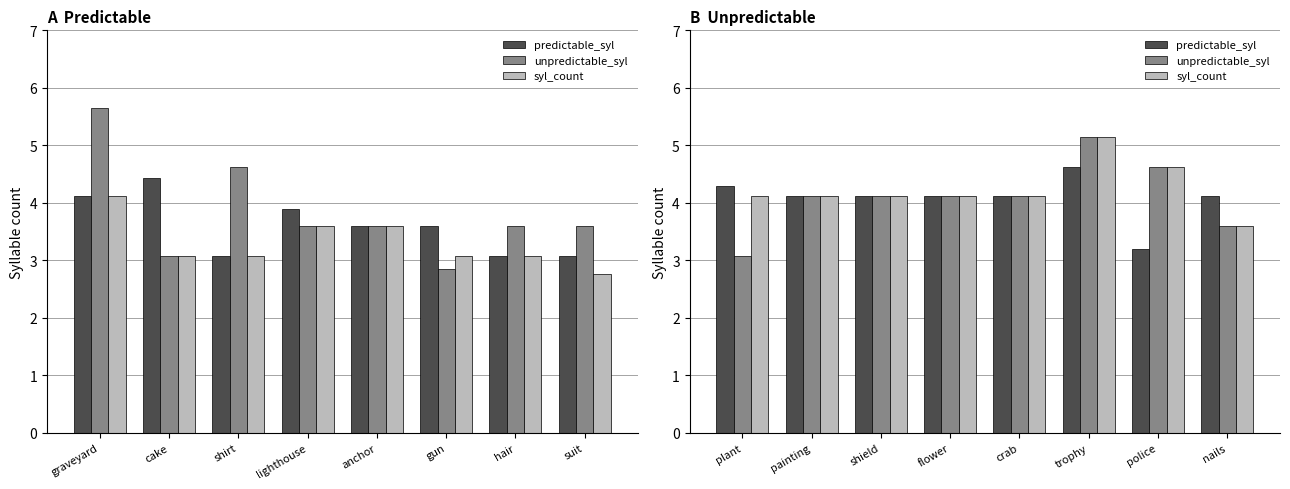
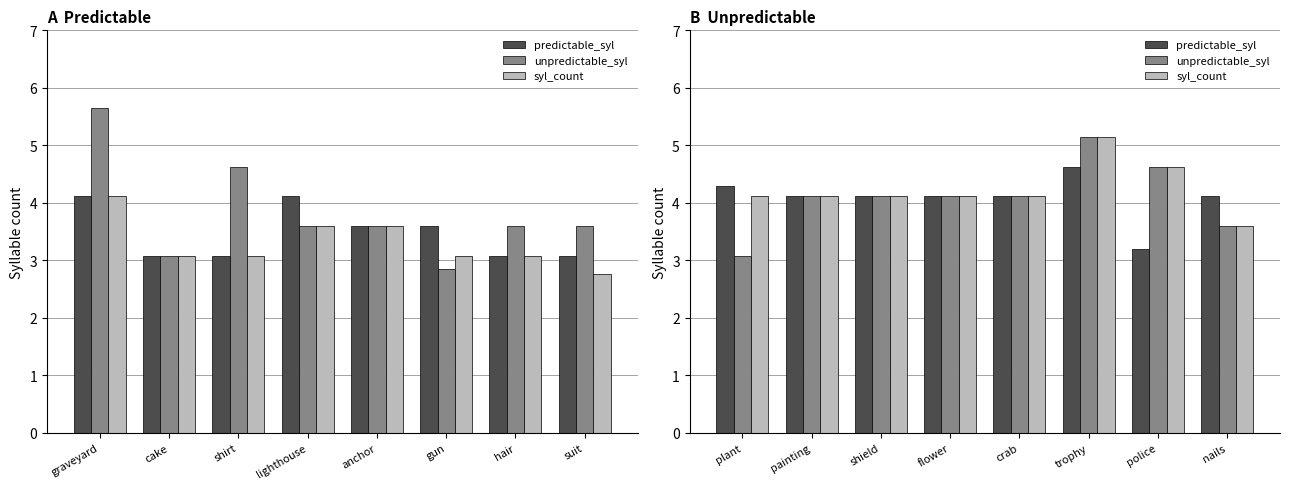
  {
    "A Predictable": {
      "predictable_syl": {
        "graveyard": 4.1,
-       "cake": 4.4,
+       "cake": 3.1,
        "shirt": 3.1,
-       "lighthouse": 3.9,
+       "lighthouse": 4.1,
        "anchor": 3.6,
        "gun": 3.6,
        "hair": 3.1,
        "suit": 3.1
      },
      "unpredictable_syl": {
        "graveyard": 5.7,
        "cake": 3.1,
        "shirt": 4.6,
        "lighthouse": 3.6,
        "anchor": 3.6,
        "gun": 2.9,
        "hair": 3.6,
        "suit": 3.6
      },
      "syl_count": {
        "graveyard": 4.1,
        "cake": 3.1,
        "shirt": 3.1,
        "lighthouse": 3.6,
        "anchor": 3.6,
        "gun": 3.1,
        "hair": 3.1,
        "suit": 2.8
      }
    },
    "B Unpredictable": {
      "predictable_syl": {
        "plant": 4.3,
        "painting": 4.1,
        "shield": 4.1,
        "flower": 4.1,
        "crab": 4.1,
        "trophy": 4.6,
        "police": 3.2,
        "nails": 4.1
      },
      "unpredictable_syl": {
        "plant": 3.1,
        "painting": 4.1,
        "shield": 4.1,
        "flower": 4.1,
        "crab": 4.1,
        "trophy": 5.1,
        "police": 4.6,
        "nails": 3.6
      },
      "syl_count": {
        "plant": 4.1,
        "painting": 4.1,
        "shield": 4.1,
        "flower": 4.1,
        "crab": 4.1,
        "trophy": 5.1,
        "police": 4.6,
        "nails": 3.6
      }
    }
  }
